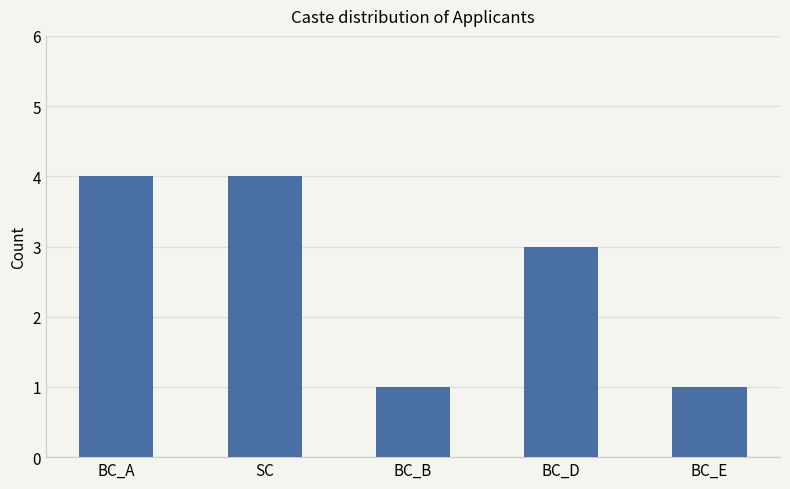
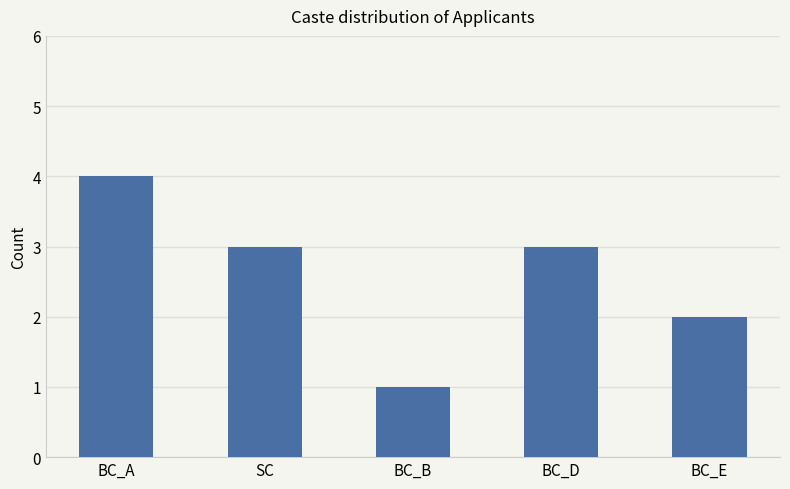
  {
    "BC_A": 4,
-   "SC": 4,
+   "SC": 3,
    "BC_B": 1,
    "BC_D": 3,
-   "BC_E": 1
+   "BC_E": 2
  }
